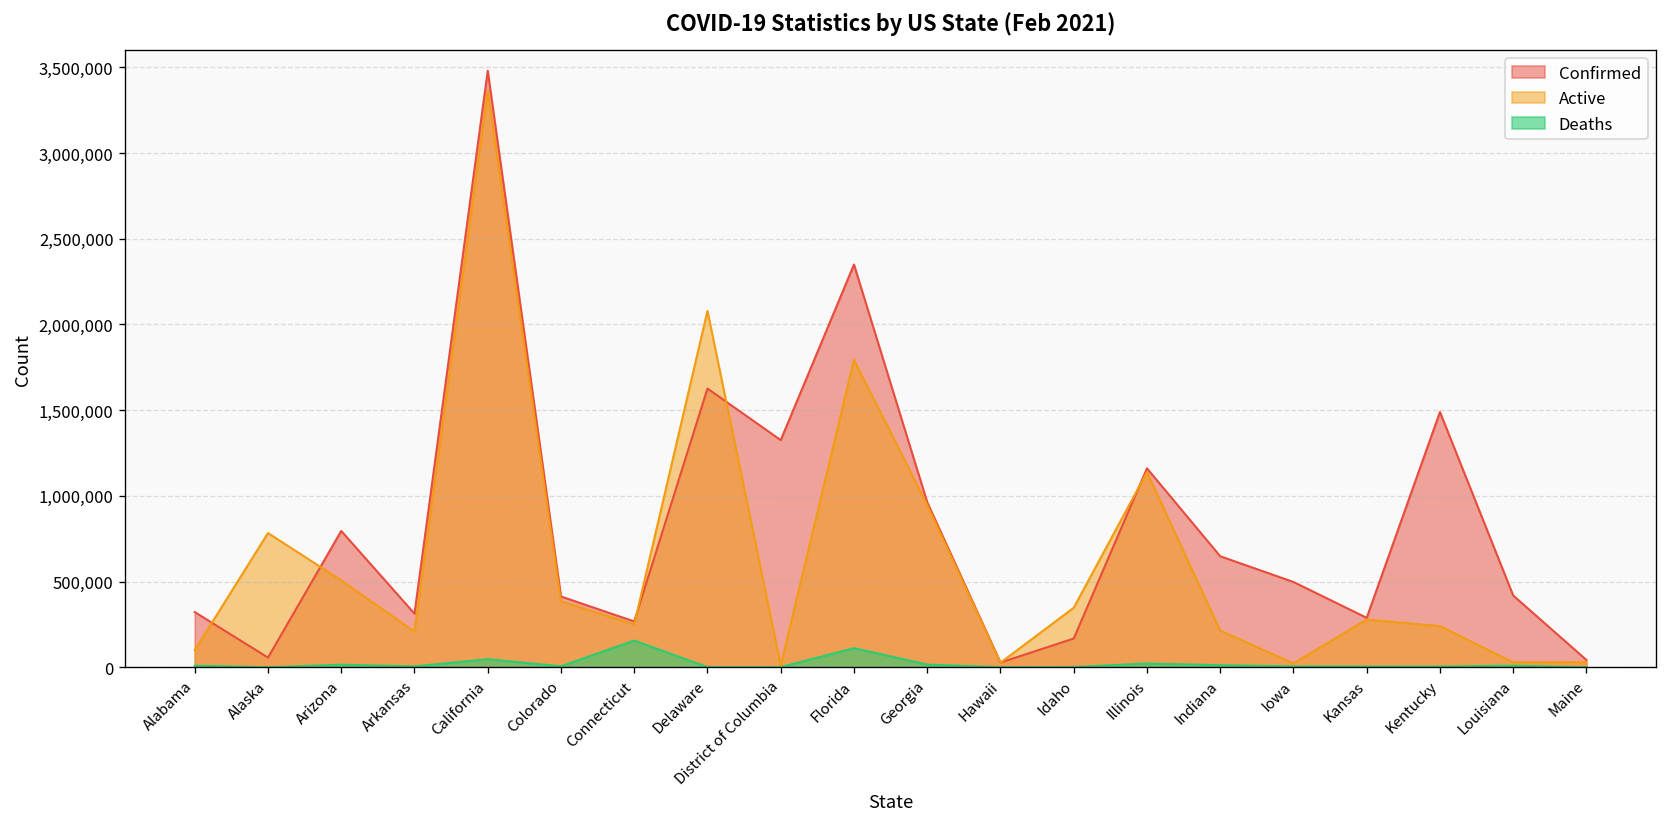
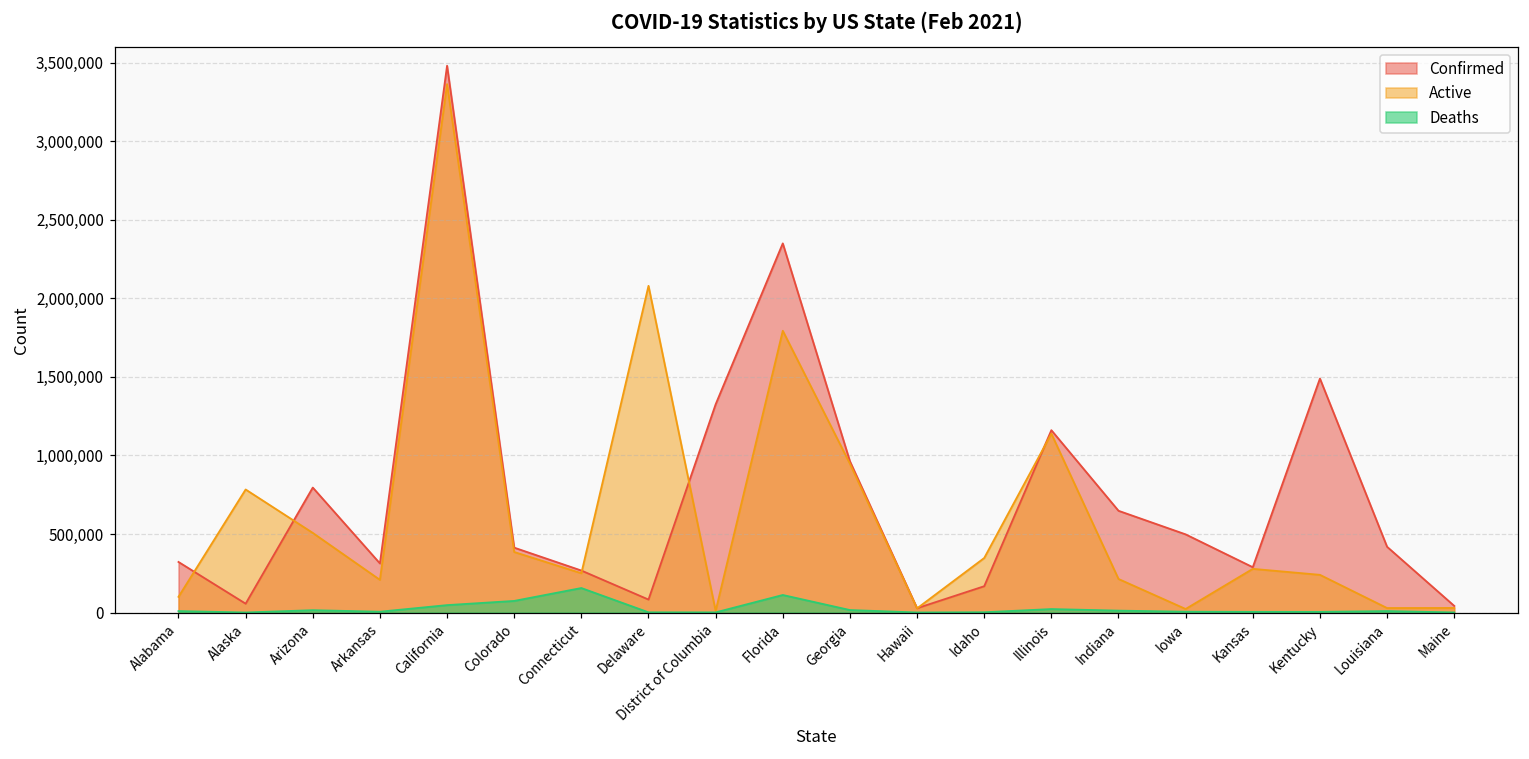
  {
    "Confirmed": {
      "Alabama": "320,000",
      "Alaska": "60,000",
      "Arizona": "800,000",
      "Arkansas": "310,000",
      "California": "3,480,000",
      "Colorado": "410,000",
-     "Delaware": "1,630,000",
+     "Delaware": "80,000",
      "District of Columbia": "1,330,000",
      "Florida": "2,350,000",
      "Idaho": "170,000",
      "Illinois": "1,160,000",
      "Indiana": "650,000",
      "Iowa": "500,000",
      "Kentucky": "1,490,000",
      "Louisiana": "420,000"
    },
    "Active": {
      "Alabama": "100,000",
      "Alaska": "780,000",
      "Arizona": "510,000",
      "Arkansas": "210,000",
      "California": "3,360,000",
      "Colorado": "390,000",
      "Delaware": "2,080,000",
      "Florida": "1,790,000",
      "Idaho": "350,000",
      "Illinois": "1,140,000",
      "Indiana": "210,000",
      "Kentucky": "240,000",
      "Louisiana": "30,000"
    },
    "Deaths": {
      "Alabama": "10,000",
      "Alaska": "0",
      "Arizona": "10,000",
      "Arkansas": "10,000",
      "California": "50,000",
-     "Colorado": "10,000",
+     "Colorado": "70,000",
      "Connecticut": "160,000",
      "Delaware": "0",
      "Florida": "110,000",
      "Georgia": "20,000",
      "Hawaii": "0",
      "Idaho": "0",
      "Illinois": "20,000",
      "Indiana": "10,000",
      "Kansas": "0",
      "Kentucky": "0",
      "Louisiana": "10,000",
      "Maine": "0"
    }
  }
